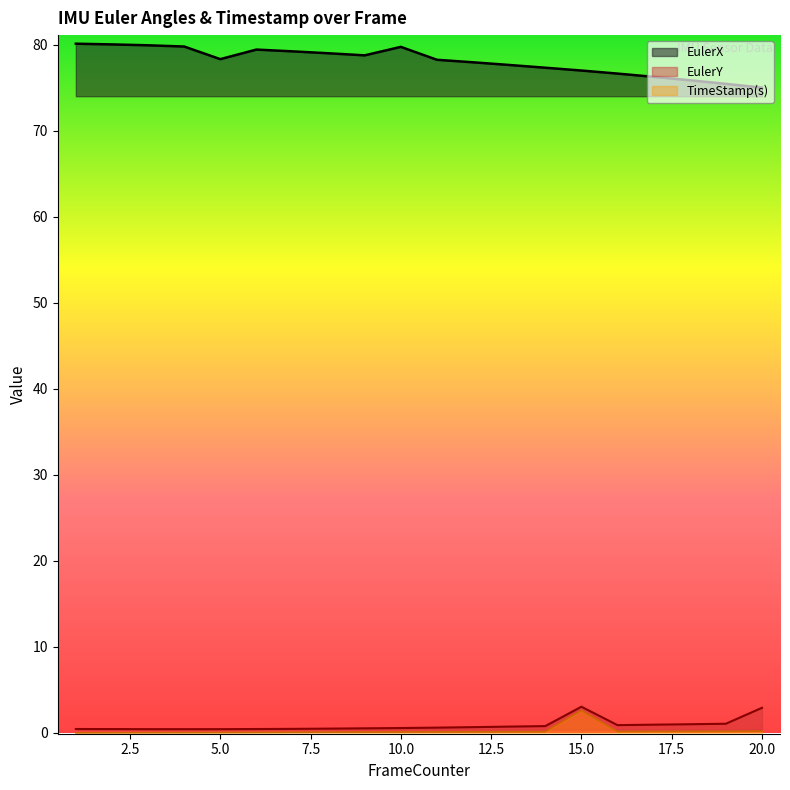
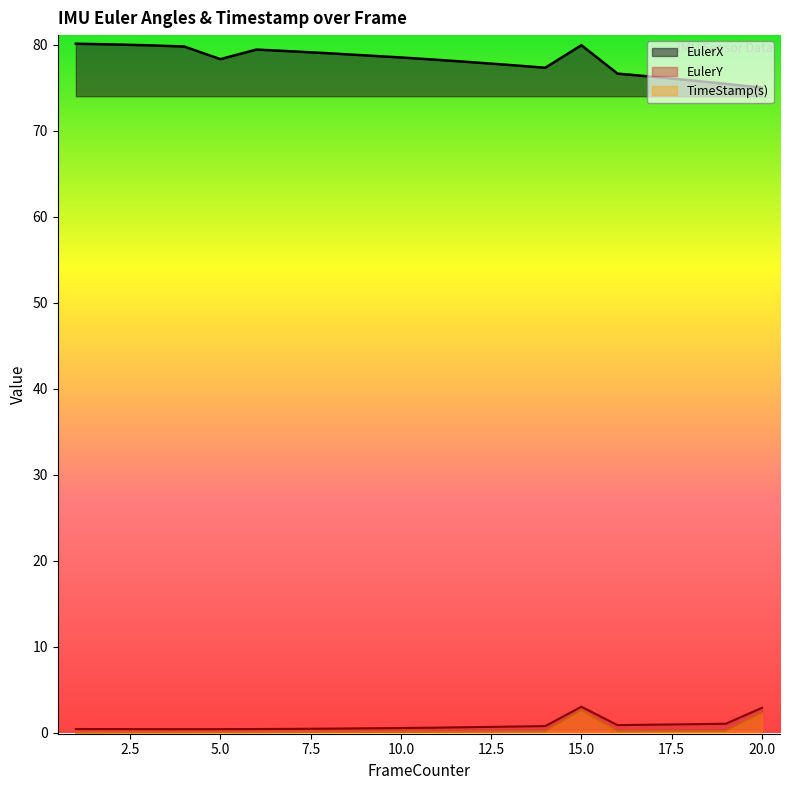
  {
    "EulerX": {
      "5.0": 78,
-     "10.0": 80,
-     "15.0": 77
+     "10.0": 79,
+     "15.0": 80
    },
    "EulerY": {
      "5.0": 0,
      "10.0": 1,
      "15.0": 3,
      "20.0": 3
    },
    "TimeStamp(s)": {
      "5.0": 0,
      "10.0": 0,
      "15.0": 3,
-     "20.0": 0
+     "20.0": 2
    }
  }
